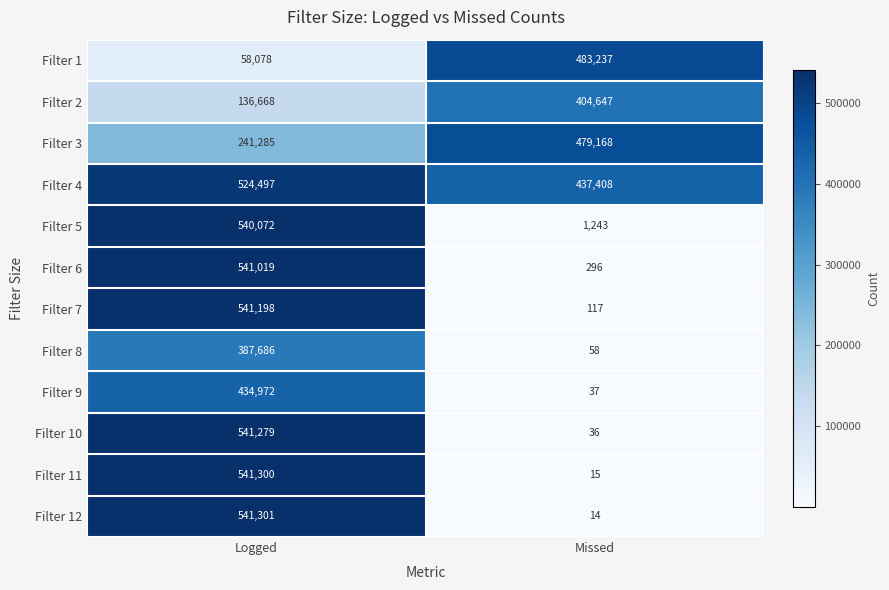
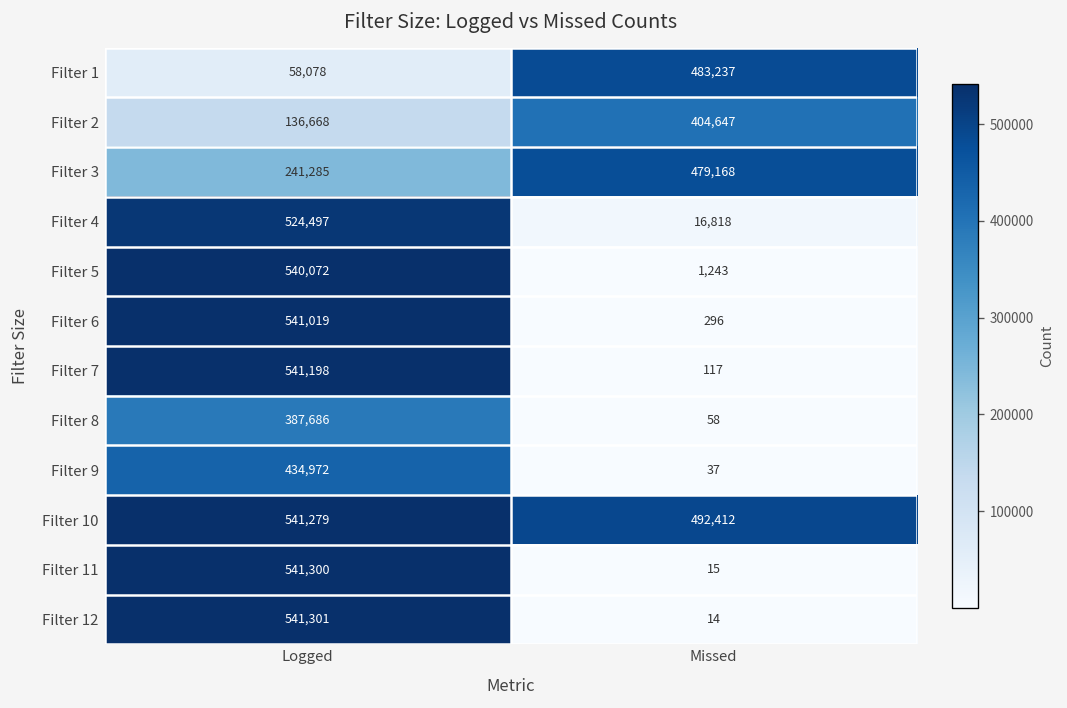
  {
    "Filter 1": {
      "Logged": "58,078",
      "Missed": "483,237"
    },
    "Filter 2": {
      "Logged": "136,668",
      "Missed": "404,647"
    },
    "Filter 3": {
      "Logged": "241,285",
      "Missed": "479,168"
    },
    "Filter 4": {
      "Logged": "524,497",
-     "Missed": "437,408"
+     "Missed": "16,818"
    },
    "Filter 5": {
      "Logged": "540,072",
      "Missed": "1,243"
    },
    "Filter 6": {
      "Logged": "541,019",
      "Missed": "296"
    },
    "Filter 7": {
      "Logged": "541,198",
      "Missed": "117"
    },
    "Filter 8": {
      "Logged": "387,686",
      "Missed": "58"
    },
    "Filter 9": {
      "Logged": "434,972",
      "Missed": "37"
    },
    "Filter 10": {
      "Logged": "541,279",
-     "Missed": "36"
+     "Missed": "492,412"
    },
    "Filter 11": {
      "Logged": "541,300",
      "Missed": "15"
    },
    "Filter 12": {
      "Logged": "541,301",
      "Missed": "14"
    }
  }
